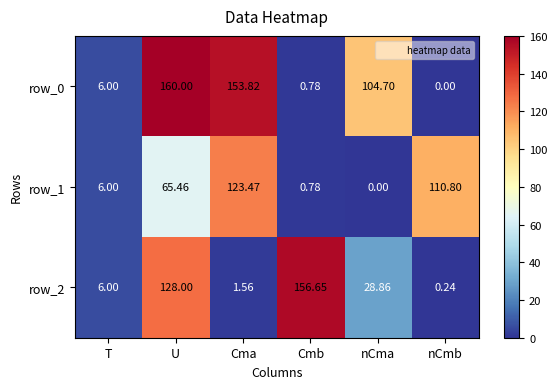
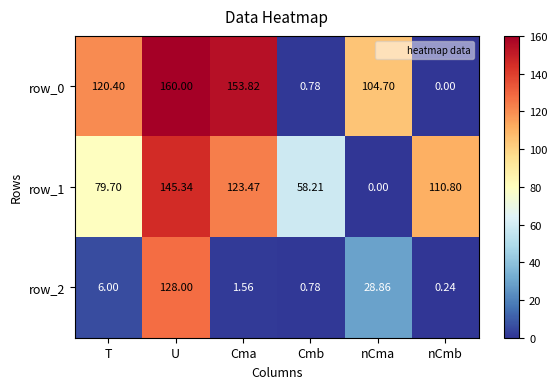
  {
    "row_0": {
-     "T": 6.00,
+     "T": 120.40,
      "U": 160.00,
      "Cma": 153.82,
      "Cmb": 0.78,
      "nCma": 104.70,
      "nCmb": 0.00
    },
    "row_1": {
-     "T": 6.00,
-     "U": 65.46,
+     "T": 79.70,
+     "U": 145.34,
      "Cma": 123.47,
-     "Cmb": 0.78,
+     "Cmb": 58.21,
      "nCma": 0.00,
      "nCmb": 110.80
    },
    "row_2": {
      "T": 6.00,
      "U": 128.00,
      "Cma": 1.56,
-     "Cmb": 156.65,
+     "Cmb": 0.78,
      "nCma": 28.86,
      "nCmb": 0.24
    }
  }
